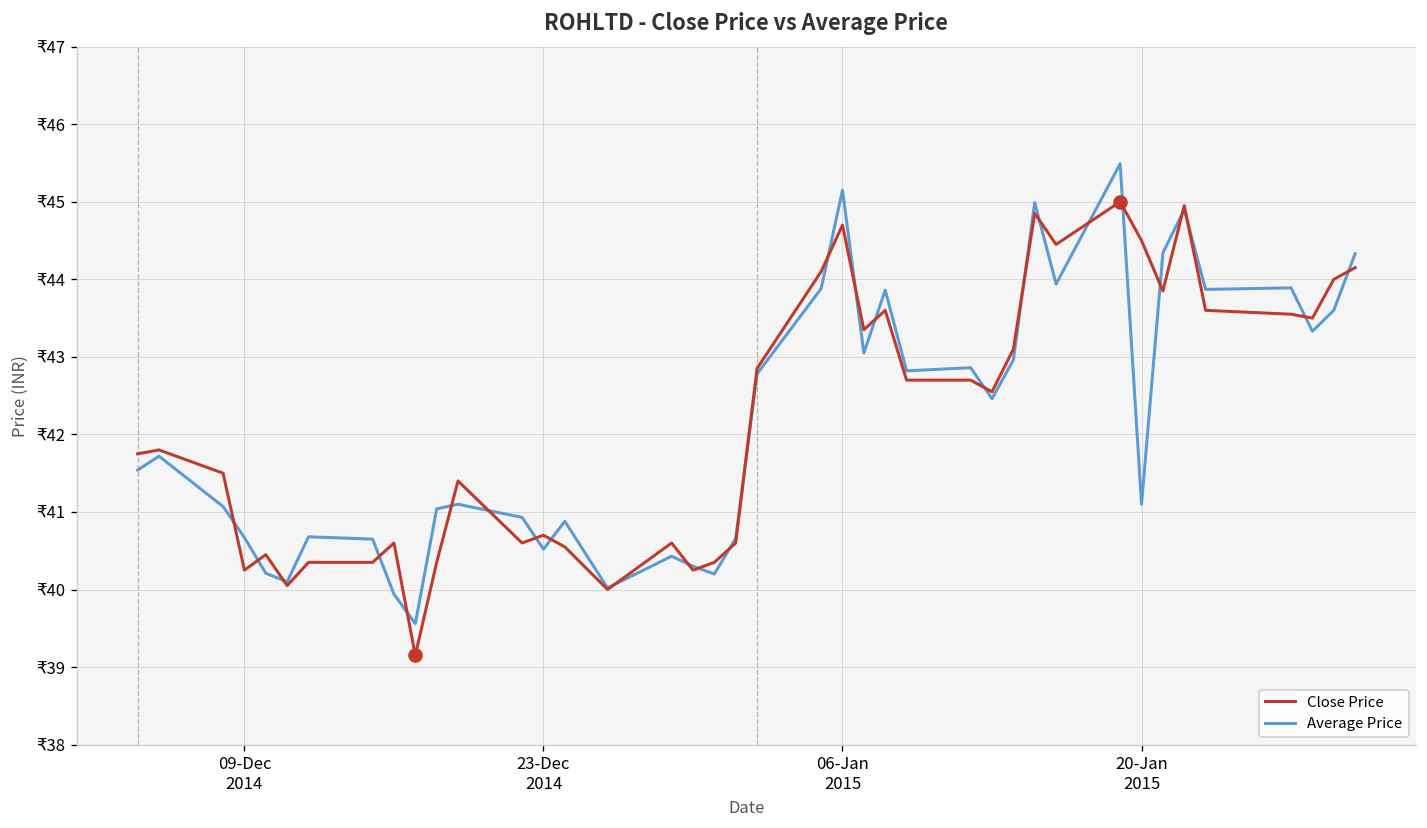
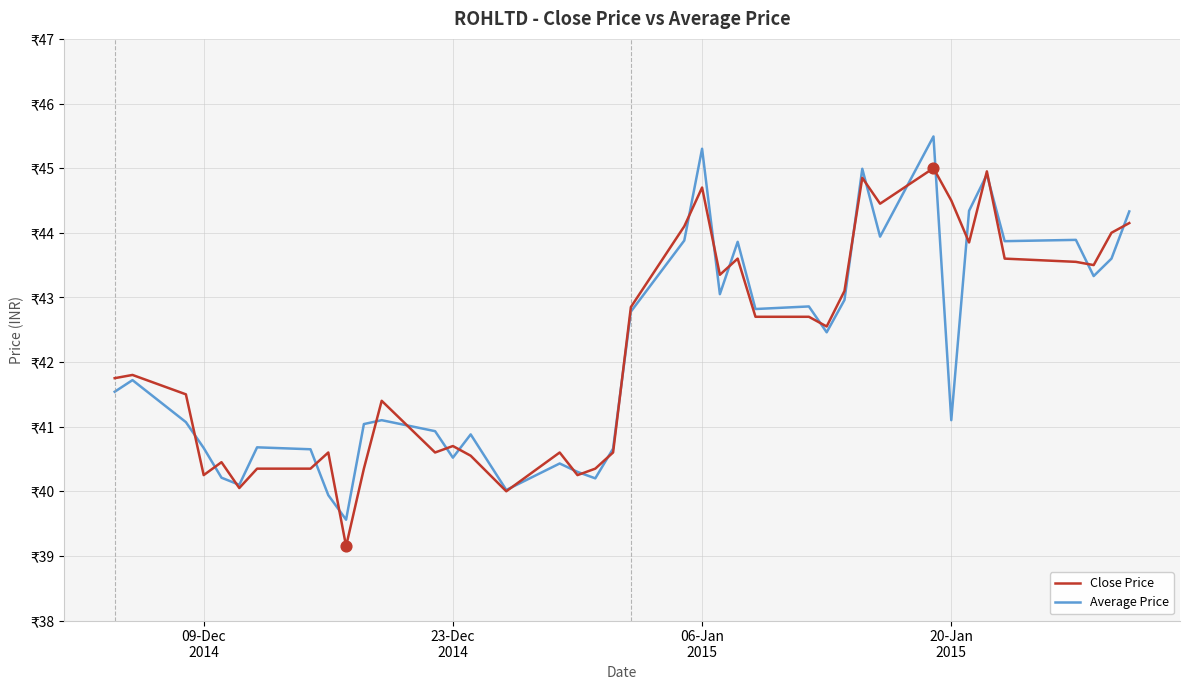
  {
    "Average Price": {
      "09-Dec 2014": "₹40.7",
      "23-Dec 2014": "₹40.5",
-     "06-Jan 2015": "₹45.2",
+     "06-Jan 2015": "₹45.3",
      "20-Jan 2015": "₹41.1"
    }
  }
